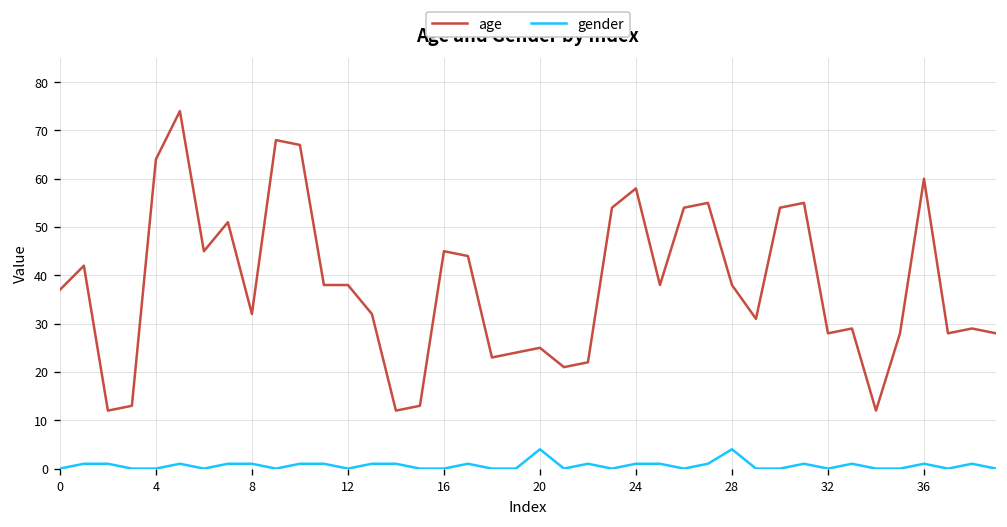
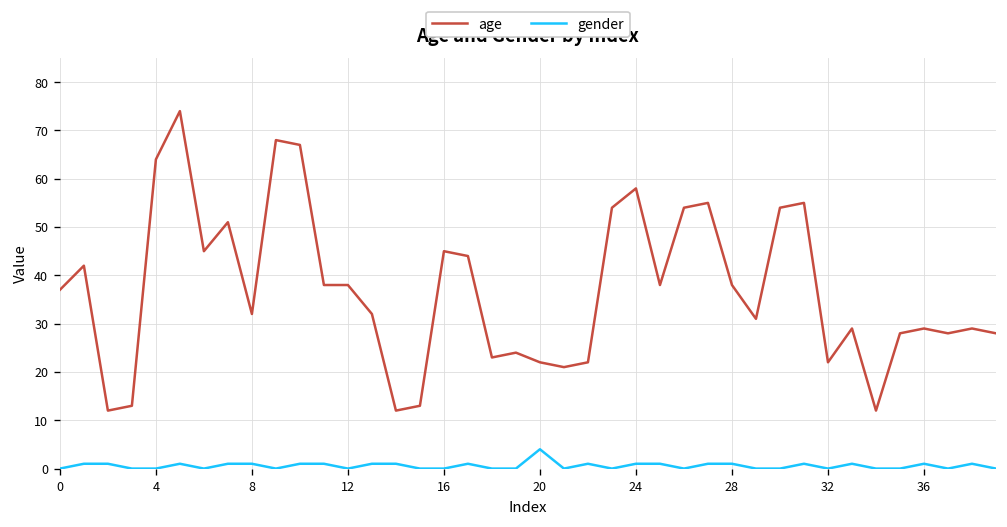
  {
    "age": {
      "0": 37,
      "4": 64,
      "8": 32,
      "12": 38,
      "16": 45,
-     "20": 25,
+     "20": 22,
      "24": 58,
      "28": 38,
-     "32": 28,
-     "36": 60
+     "32": 22,
+     "36": 29
    },
    "gender": {
      "0": 0,
      "4": 0,
      "8": 1,
      "12": 0,
      "16": 0,
      "20": 4,
      "24": 1,
-     "28": 4,
+     "28": 1,
      "32": 0,
      "36": 1
    }
  }
